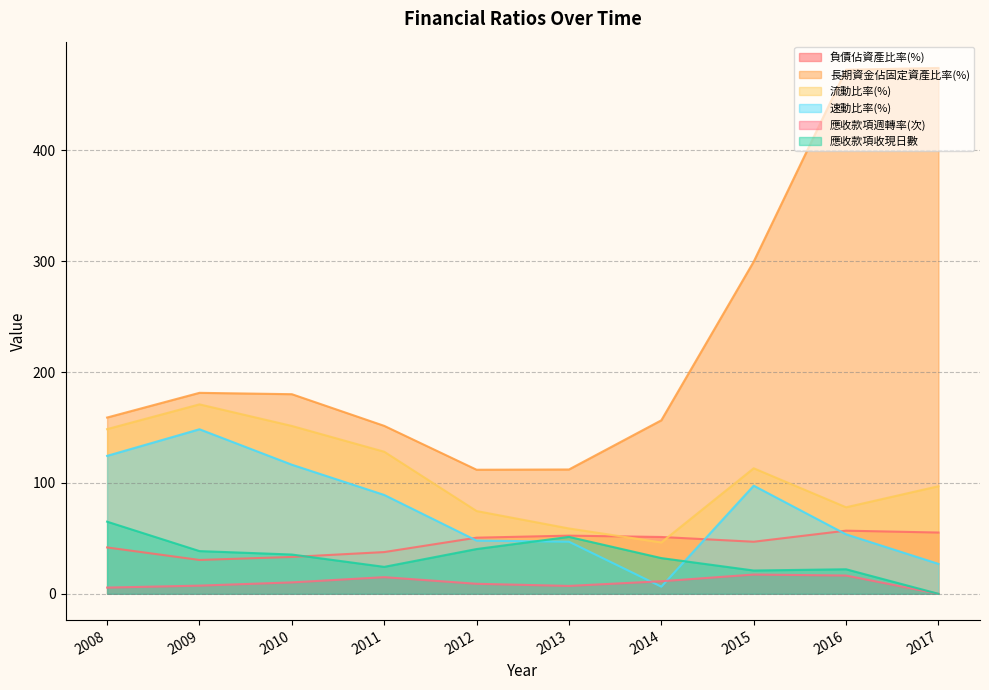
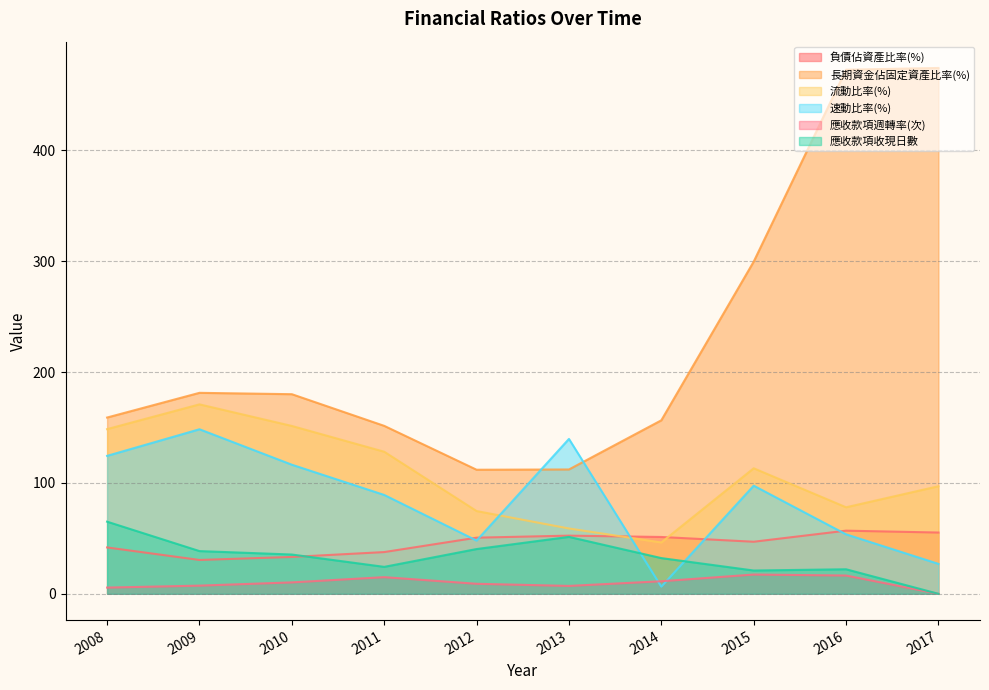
  {
    "速動比率(%)": {
      "2008": 124,
      "2009": 148,
      "2010": 116,
      "2011": 89,
      "2012": 48,
-     "2013": 47,
+     "2013": 140,
      "2014": 6,
      "2015": 98,
      "2016": 54,
      "2017": 27
    },
    "應收款項收現日數": {
      "2008": 65,
      "2009": 39,
      "2011": 24,
      "2012": 40,
      "2014": 32,
      "2015": 21,
      "2016": 22
    }
  }
